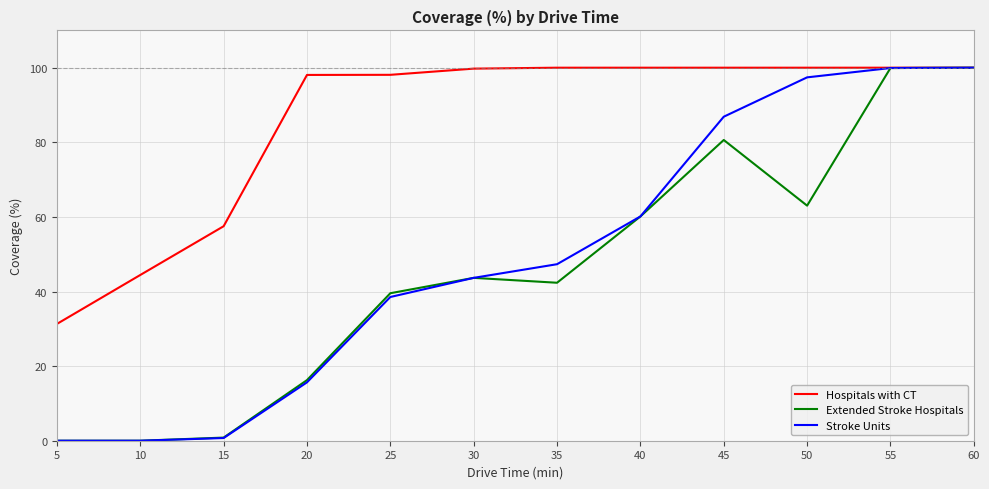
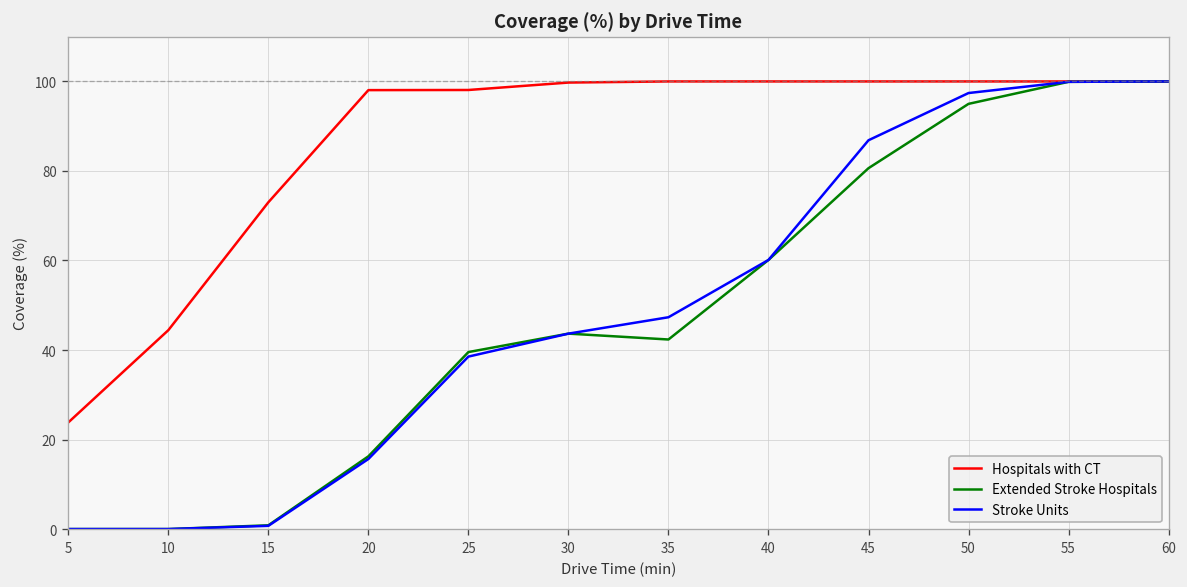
  {
    "Hospitals with CT": {
-     "5": 31,
+     "5": 24,
      "10": 44,
-     "15": 58,
+     "15": 73,
      "20": 98,
      "25": 98,
      "30": 100,
      "35": 100,
      "40": 100,
      "45": 100,
      "50": 100
    },
    "Extended Stroke Hospitals": {
      "25": 40,
      "35": 42,
      "45": 81,
-     "50": 63
+     "50": 95
    },
    "Stroke Units": {
      "25": 39,
      "35": 47,
      "45": 87,
      "50": 97
    }
  }
